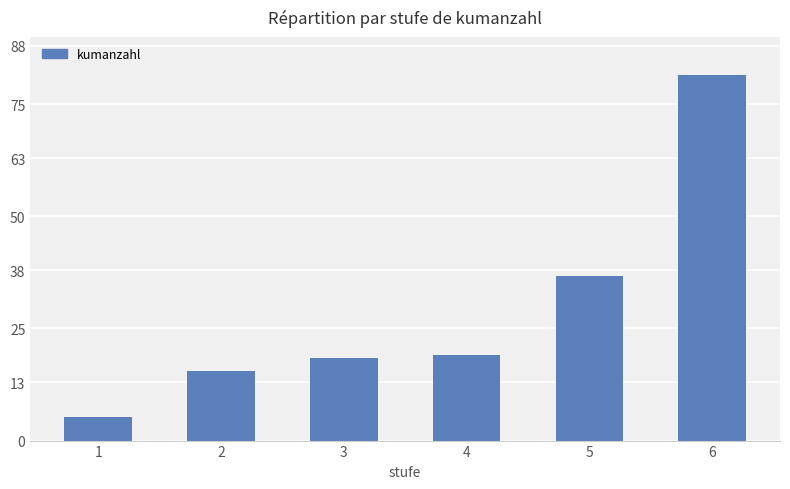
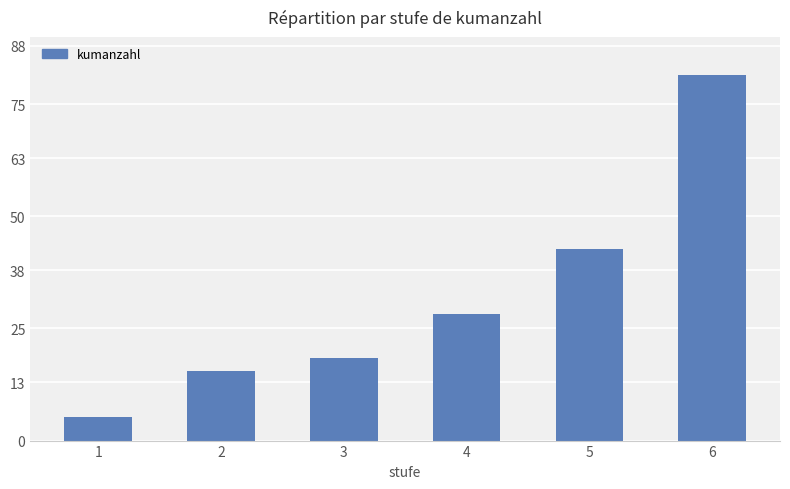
  {
    "1": 5,
    "2": 16,
    "3": 18,
-   "4": 19,
-   "5": 37,
+   "4": 28,
+   "5": 43,
    "6": 82
  }
